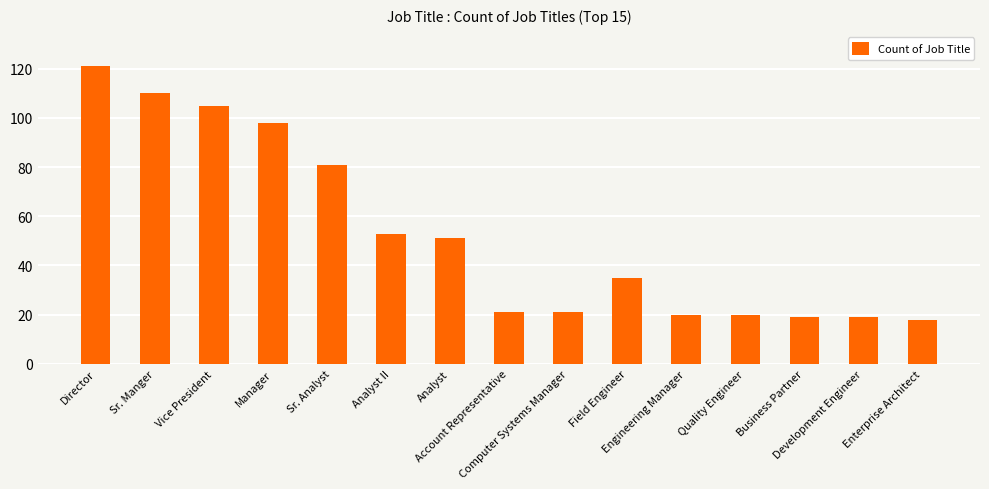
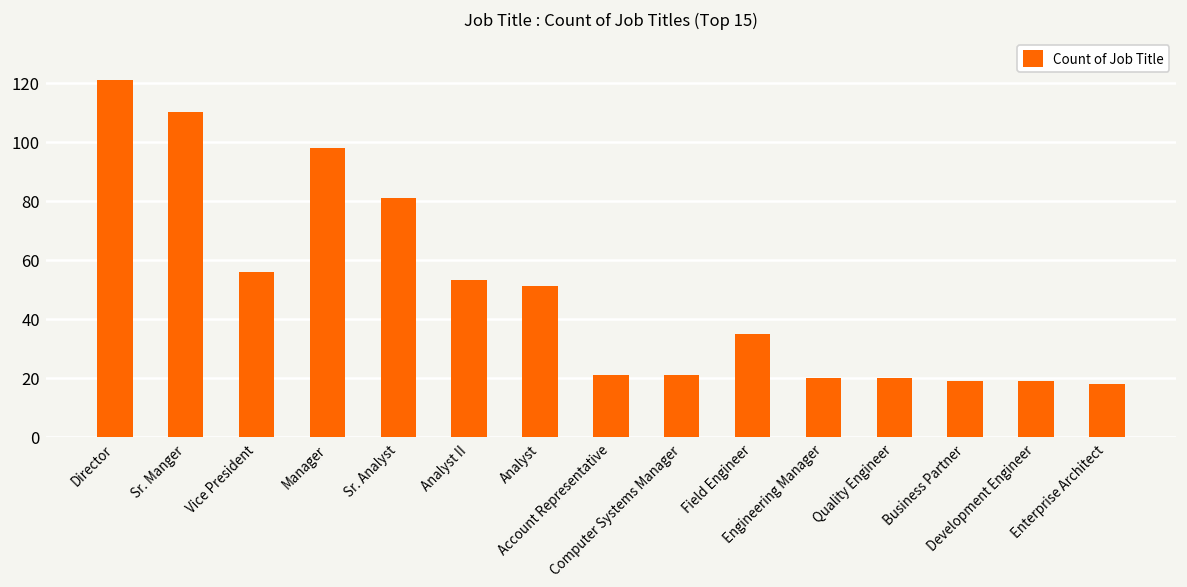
  {
    "Director": 121,
    "Sr. Manger": 110,
-   "Vice President": 105,
+   "Vice President": 56,
    "Manager": 98,
    "Sr. Analyst": 81,
    "Analyst II": 53,
    "Analyst": 51,
    "Account Representative": 21,
    "Computer Systems Manager": 21,
    "Field Engineer": 35,
    "Engineering Manager": 20,
    "Quality Engineer": 20,
    "Business Partner": 19,
    "Development Engineer": 19,
    "Enterprise Architect": 18
  }
